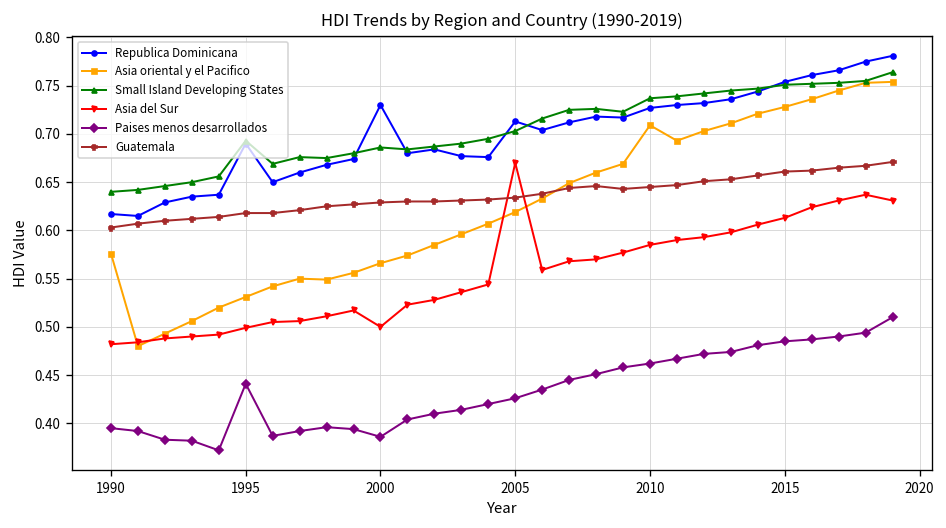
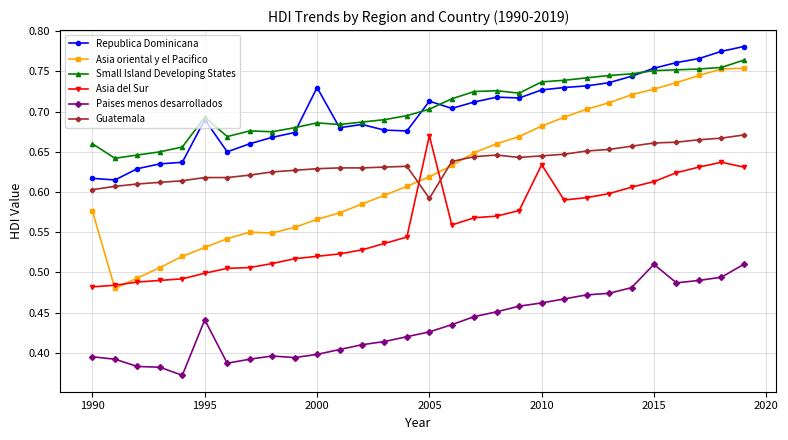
  {
    "Republica Dominicana": {
      "1990": 0.62,
      "2000": 0.73,
      "2005": 0.71,
      "2010": 0.73
    },
    "Asia oriental y el Pacifico": {
      "1990": 0.58,
      "1995": 0.53,
      "2000": 0.57,
      "2005": 0.62,
-     "2010": 0.71,
+     "2010": 0.68,
      "2015": 0.73
    },
    "Small Island Developing States": {
-     "1990": 0.64,
+     "1990": 0.66,
      "2000": 0.69,
      "2005": 0.70,
      "2010": 0.74
    },
    "Asia del Sur": {
      "1990": 0.48,
      "1995": 0.50,
-     "2000": 0.50,
+     "2000": 0.52,
      "2005": 0.67,
-     "2010": 0.59,
+     "2010": 0.63,
      "2015": 0.61
    },
    "Paises menos desarrollados": {
      "1990": 0.40,
      "1995": 0.44,
-     "2000": 0.39,
+     "2000": 0.40,
      "2005": 0.43,
      "2010": 0.46,
-     "2015": 0.49
+     "2015": 0.51
    },
    "Guatemala": {
      "1990": 0.60,
      "1995": 0.62,
      "2000": 0.63,
-     "2005": 0.63,
+     "2005": 0.59,
      "2010": 0.65,
      "2015": 0.66
    }
  }
